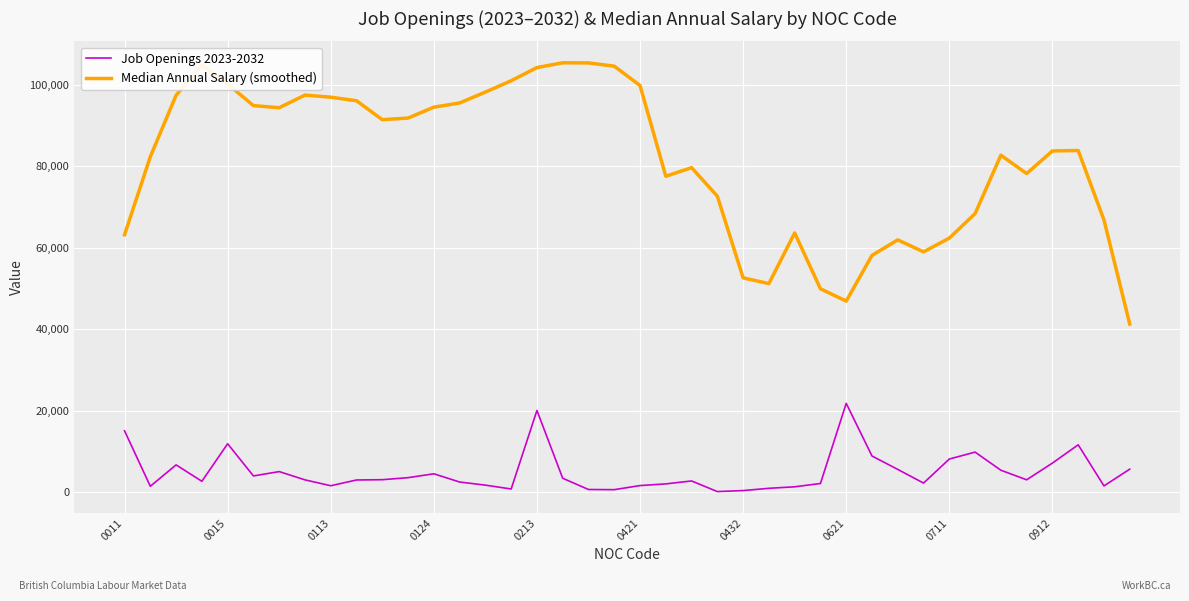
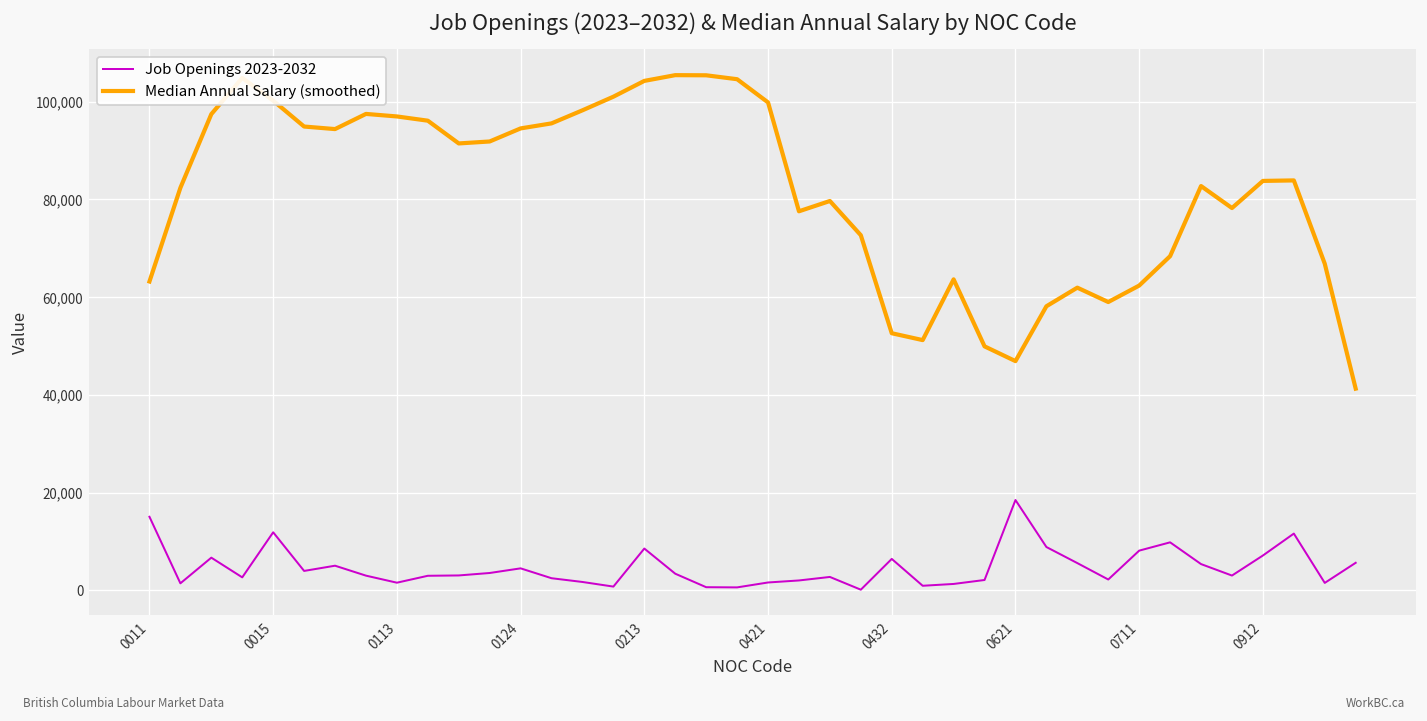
  {
    "Job Openings 2023-2032": {
      "0011": "15,000",
      "0015": "12,000",
      "0113": "2,000",
      "0124": "5,000",
-     "0213": "20,000",
+     "0213": "9,000",
      "0421": "2,000",
-     "0432": "0",
-     "0621": "22,000",
+     "0432": "6,000",
+     "0621": "18,000",
      "0711": "8,000",
      "0912": "7,000"
    },
    "Median Annual Salary (smoothed)": {
      "0011": "63,000",
      "0113": "97,000",
      "0124": "95,000",
      "0213": "104,000",
      "0421": "100,000",
      "0432": "53,000",
      "0621": "47,000",
      "0711": "62,000",
      "0912": "84,000"
    }
  }
